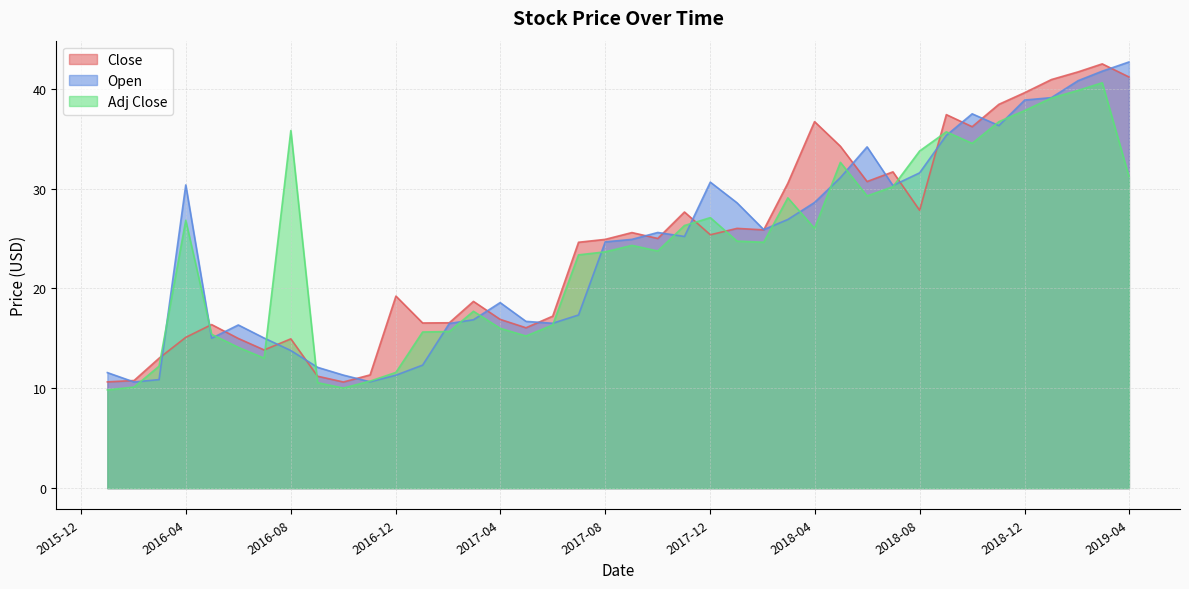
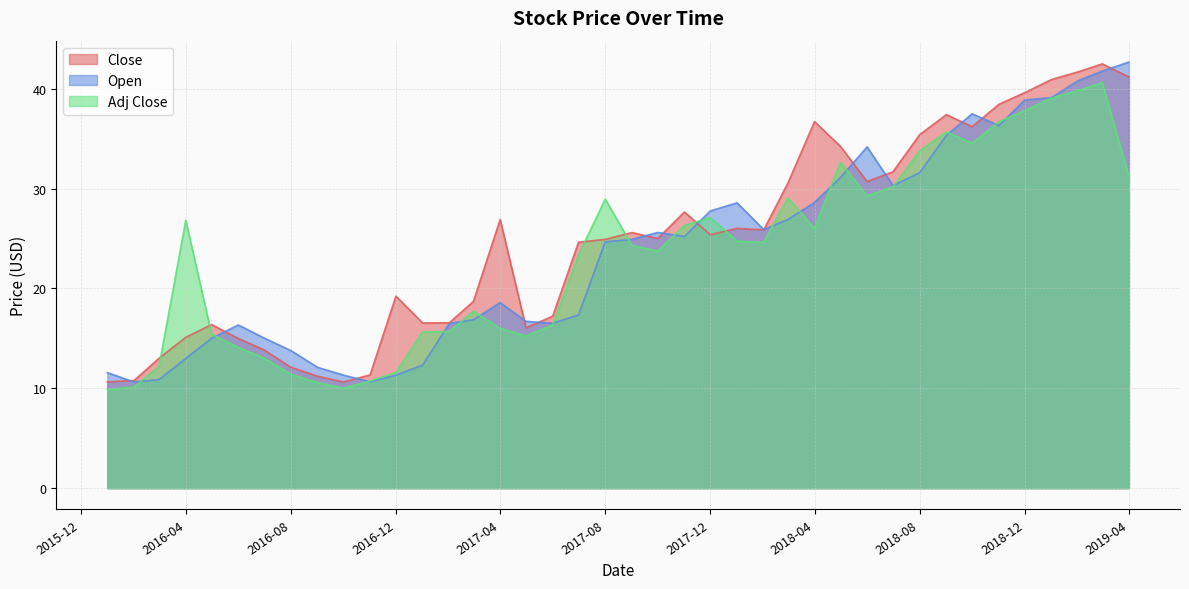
  {
    "Close": {
      "2016-04": 15,
-     "2016-08": 15,
+     "2016-08": 12,
      "2016-12": 19,
-     "2017-04": 17,
+     "2017-04": 27,
      "2017-12": 25,
      "2018-04": 37,
-     "2018-08": 28,
+     "2018-08": 35,
      "2018-12": 40,
      "2019-04": 41
    },
    "Open": {
-     "2016-04": 30,
+     "2016-04": 13,
      "2016-08": 14,
      "2016-12": 11,
      "2017-04": 19,
-     "2017-12": 31,
+     "2017-12": 28,
      "2018-04": 29,
      "2018-08": 32,
      "2018-12": 39,
      "2019-04": 43
    },
    "Adj Close": {
      "2016-04": 27,
-     "2016-08": 36,
+     "2016-08": 11,
      "2016-12": 12,
      "2017-04": 16,
-     "2017-08": 24,
+     "2017-08": 29,
      "2017-12": 27,
      "2018-04": 26,
      "2018-08": 34,
      "2018-12": 38,
      "2019-04": 31
    }
  }
